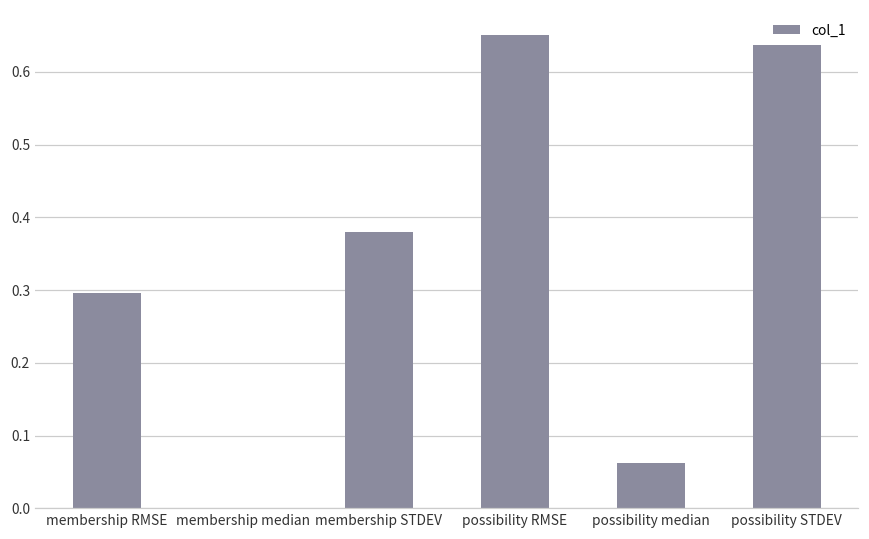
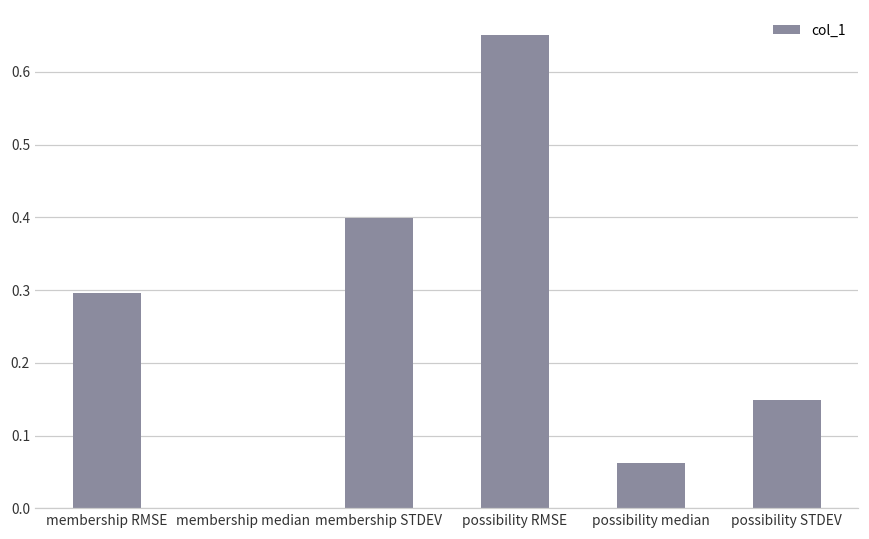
  {
    "membership RMSE": 0.30,
-   "membership STDEV": 0.38,
+   "membership STDEV": 0.40,
    "possibility RMSE": 0.65,
    "possibility median": 0.06,
-   "possibility STDEV": 0.64
+   "possibility STDEV": 0.15
  }
